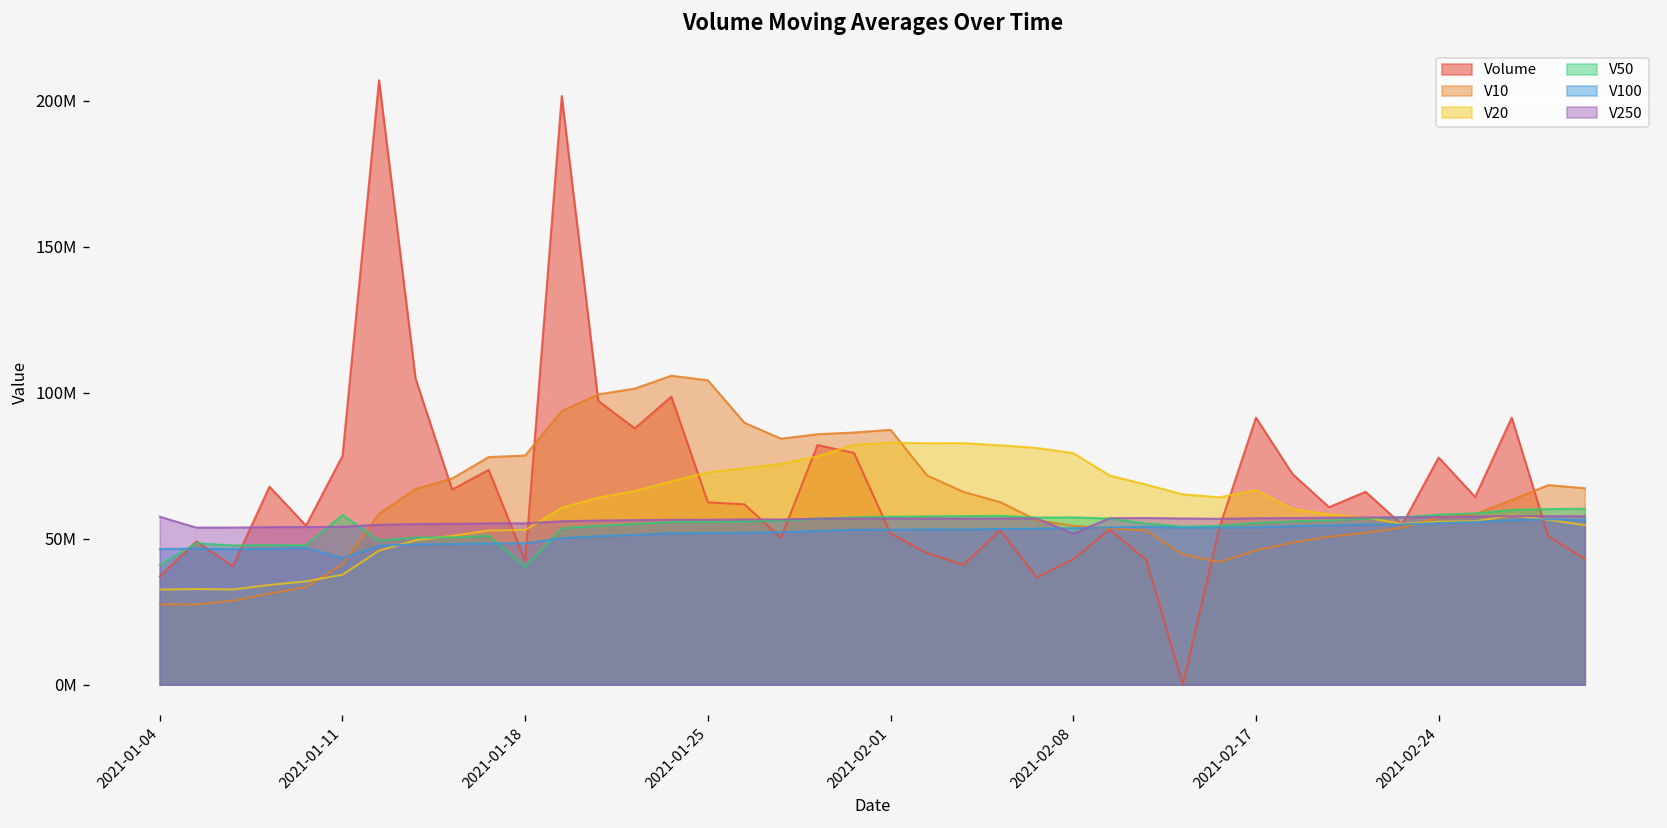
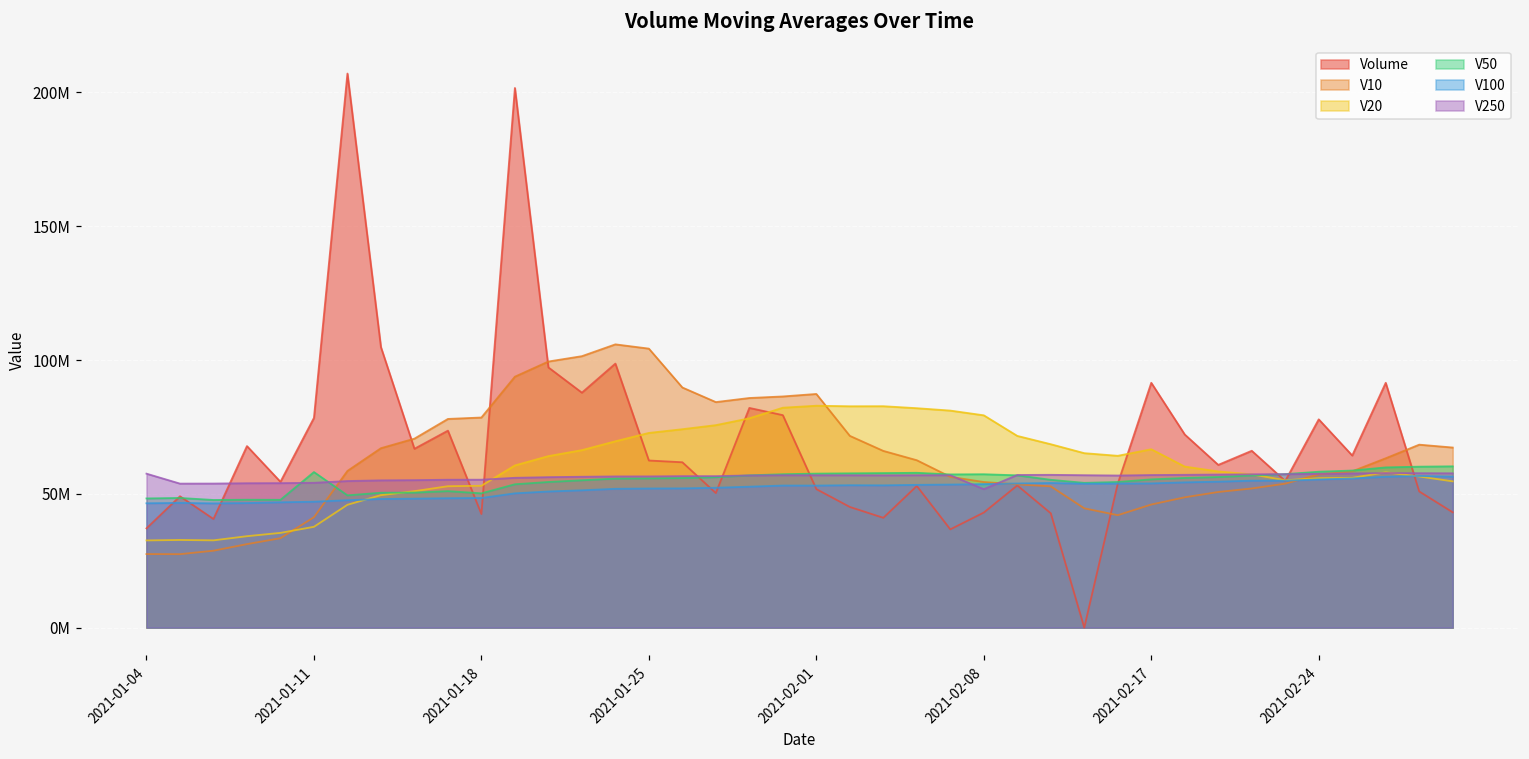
  {
    "V50": {
-     "2021-01-04": 41000000,
+     "2021-01-04": 48000000,
      "2021-01-11": 58000000,
-     "2021-01-18": 40000000,
+     "2021-01-18": 50000000,
      "2021-02-08": 57000000,
      "2021-02-17": 55000000
    },
    "V100": {
      "2021-01-04": 46000000,
-     "2021-01-11": 43000000,
+     "2021-01-11": 47000000,
      "2021-01-18": 48000000,
      "2021-01-25": 52000000,
      "2021-02-01": 53000000,
      "2021-02-17": 54000000
    },
    "V250": {
      "2021-01-04": 58000000,
      "2021-01-11": 54000000,
      "2021-01-18": 55000000,
      "2021-02-08": 52000000,
      "2021-02-17": 57000000
    }
  }
